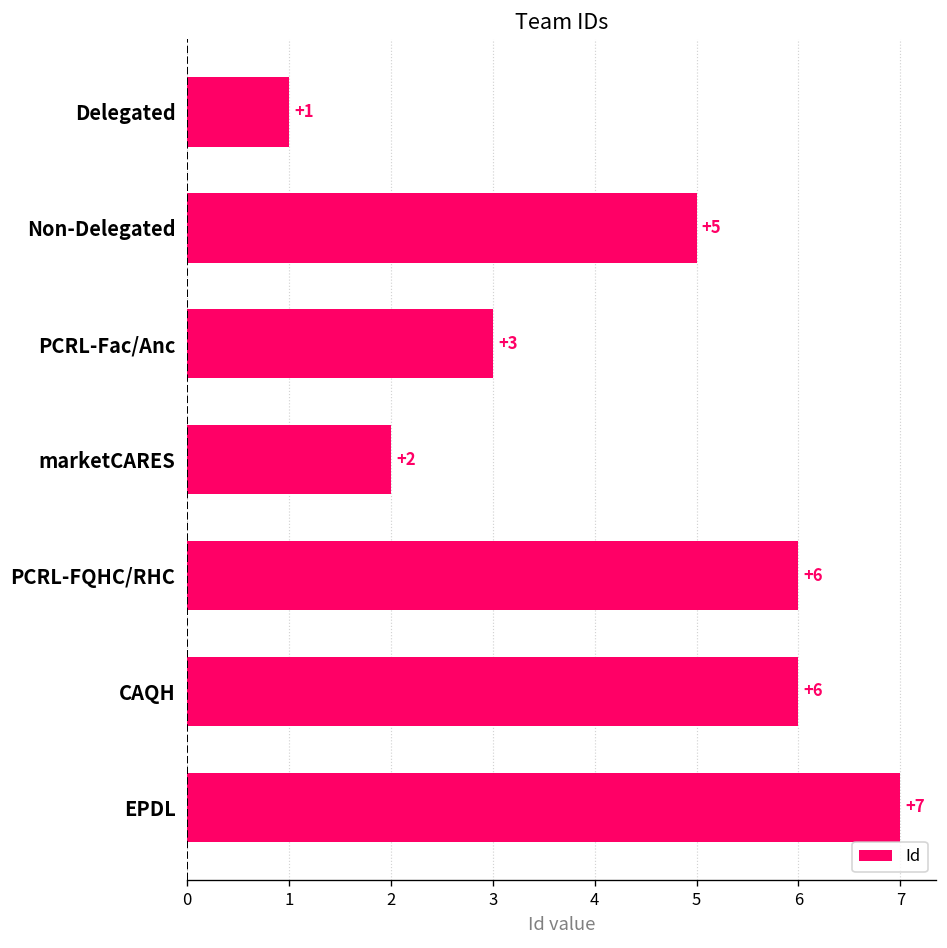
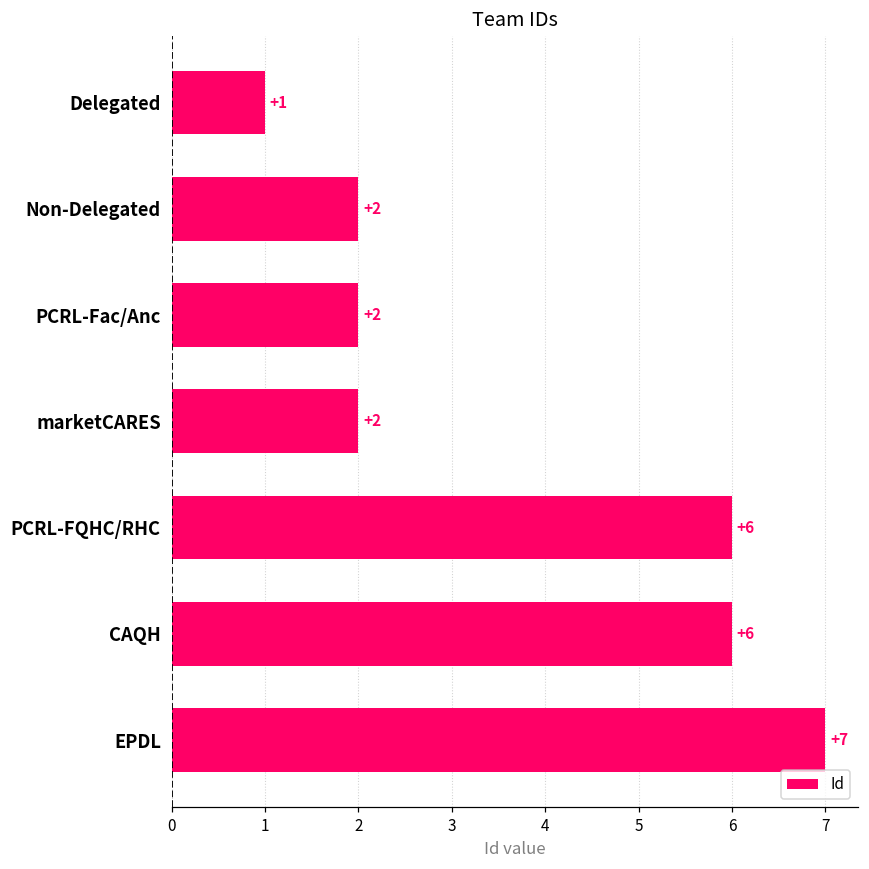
  {
    "Delegated": "+1",
-   "Non-Delegated": "+5",
-   "PCRL-Fac/Anc": "+3",
+   "Non-Delegated": "+2",
+   "PCRL-Fac/Anc": "+2",
    "marketCARES": "+2",
    "PCRL-FQHC/RHC": "+6",
    "CAQH": "+6",
    "EPDL": "+7"
  }
